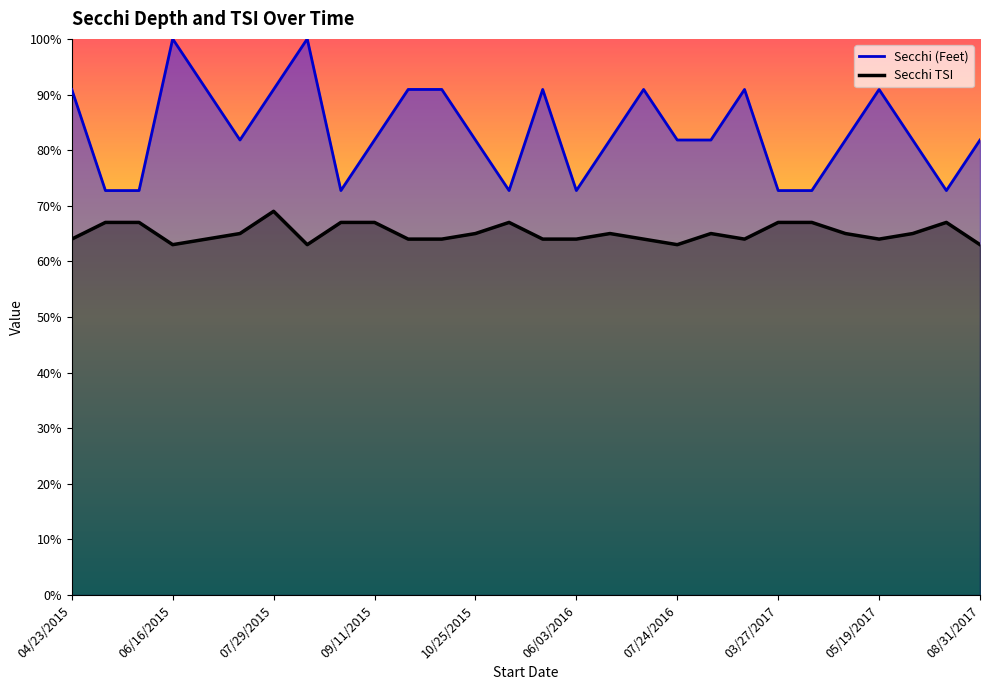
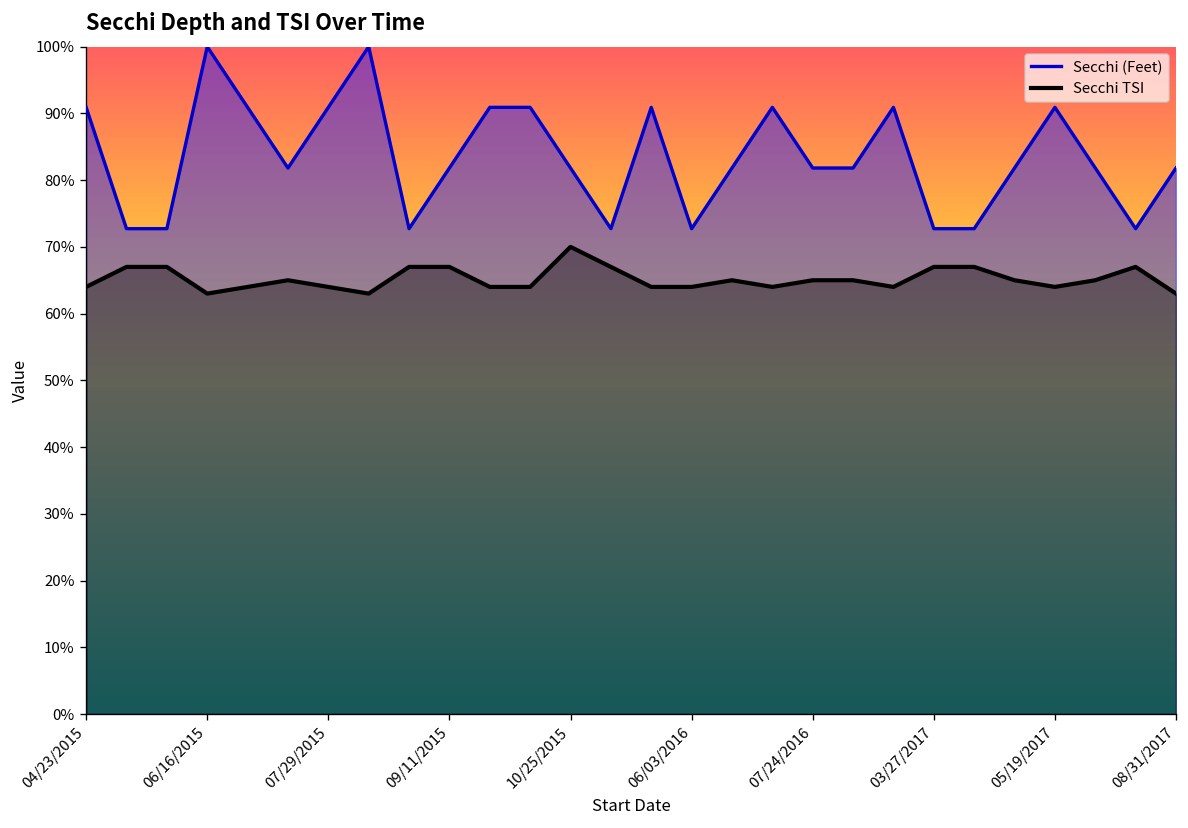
  {
    "Secchi TSI": {
      "04/23/2015": "64%",
      "06/16/2015": "63%",
-     "07/29/2015": "69%",
+     "07/29/2015": "64%",
      "09/11/2015": "67%",
-     "10/25/2015": "65%",
+     "10/25/2015": "70%",
      "06/03/2016": "64%",
-     "07/24/2016": "63%",
+     "07/24/2016": "65%",
      "03/27/2017": "67%",
      "05/19/2017": "64%",
      "08/31/2017": "63%"
    }
  }
